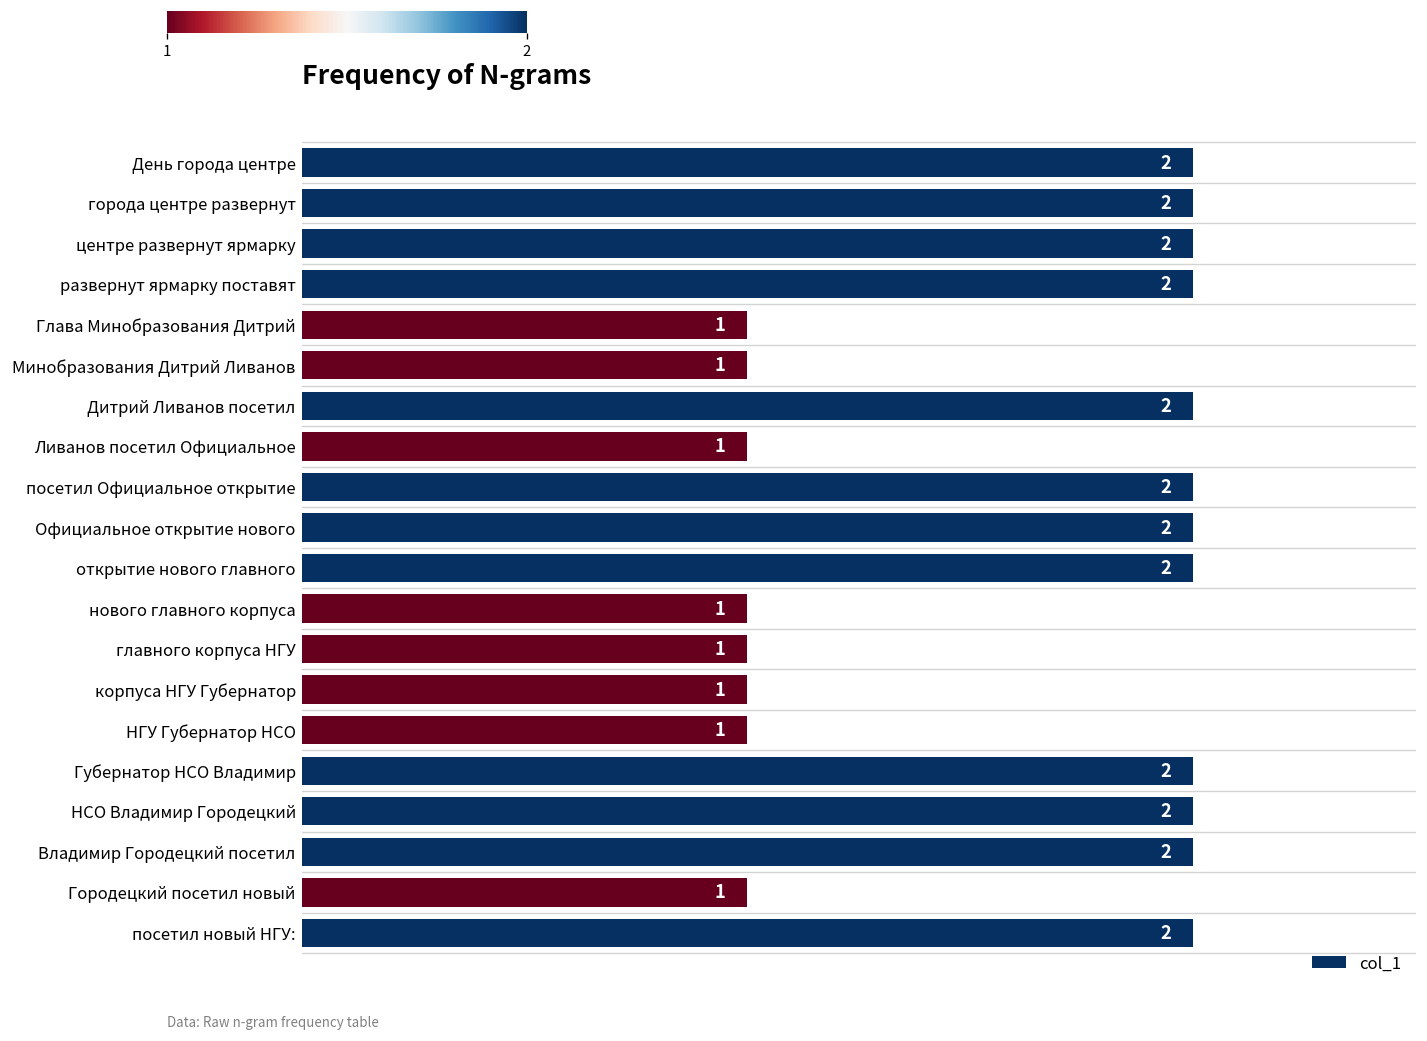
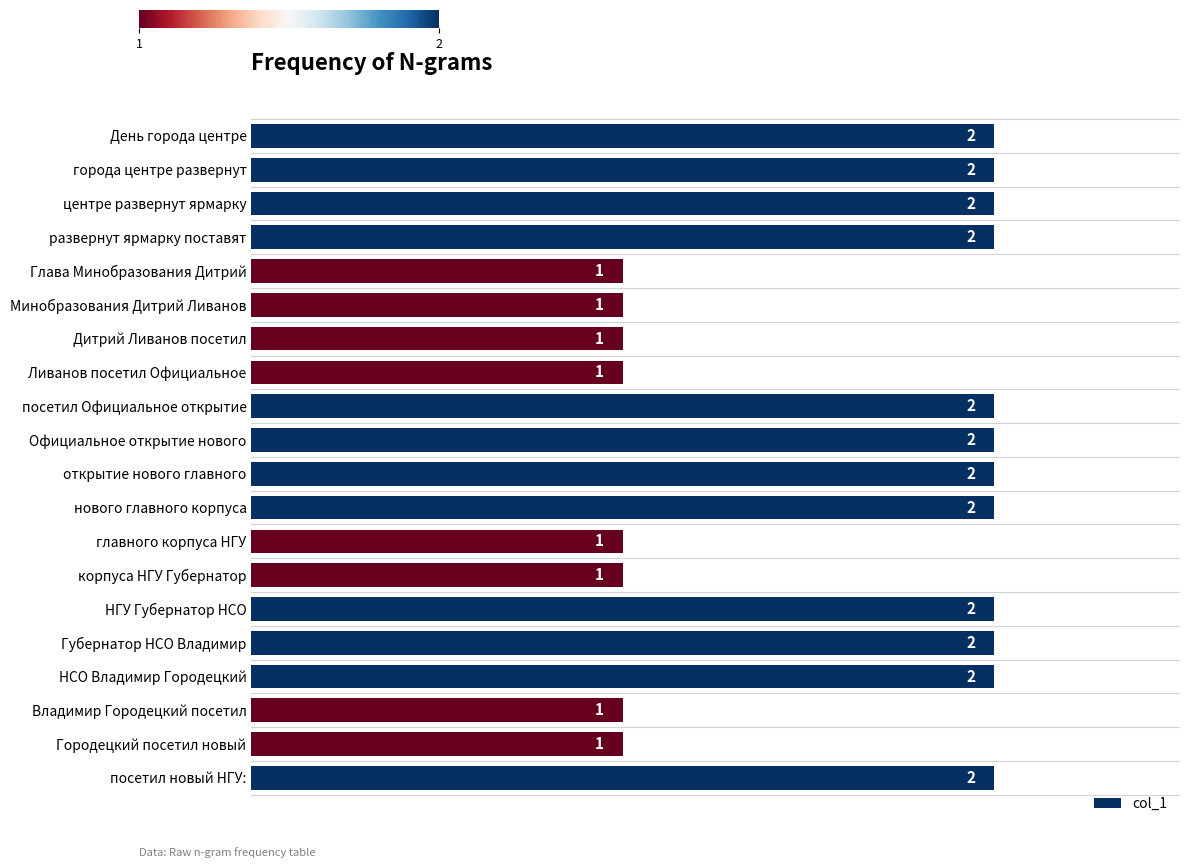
  {
    "День города центре": 2,
    "города центре развернут": 2,
    "центре развернут ярмарку": 2,
    "развернут ярмарку поставят": 2,
    "Глава Минобразования Дитрий": 1,
    "Минобразования Дитрий Ливанов": 1,
-   "Дитрий Ливанов посетил": 2,
+   "Дитрий Ливанов посетил": 1,
    "Ливанов посетил Официальное": 1,
    "посетил Официальное открытие": 2,
    "Официальное открытие нового": 2,
    "открытие нового главного": 2,
-   "нового главного корпуса": 1,
+   "нового главного корпуса": 2,
    "главного корпуса НГУ": 1,
    "корпуса НГУ Губернатор": 1,
-   "НГУ Губернатор НСО": 1,
+   "НГУ Губернатор НСО": 2,
    "Губернатор НСО Владимир": 2,
    "НСО Владимир Городецкий": 2,
-   "Владимир Городецкий посетил": 2,
+   "Владимир Городецкий посетил": 1,
    "Городецкий посетил новый": 1,
    "посетил новый НГУ:": 2
  }
